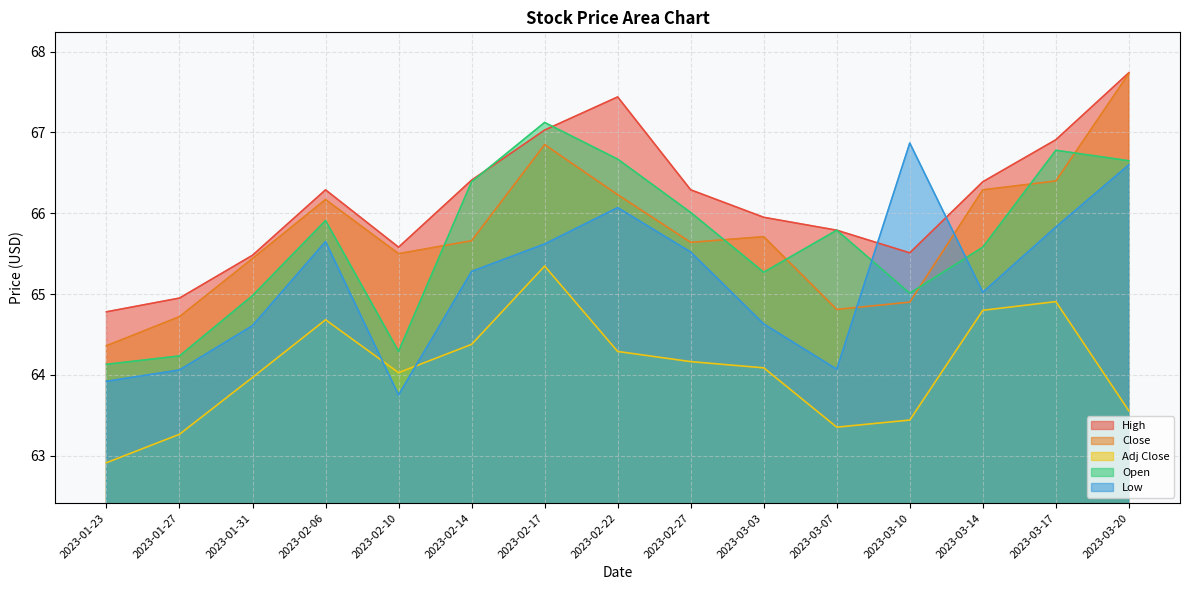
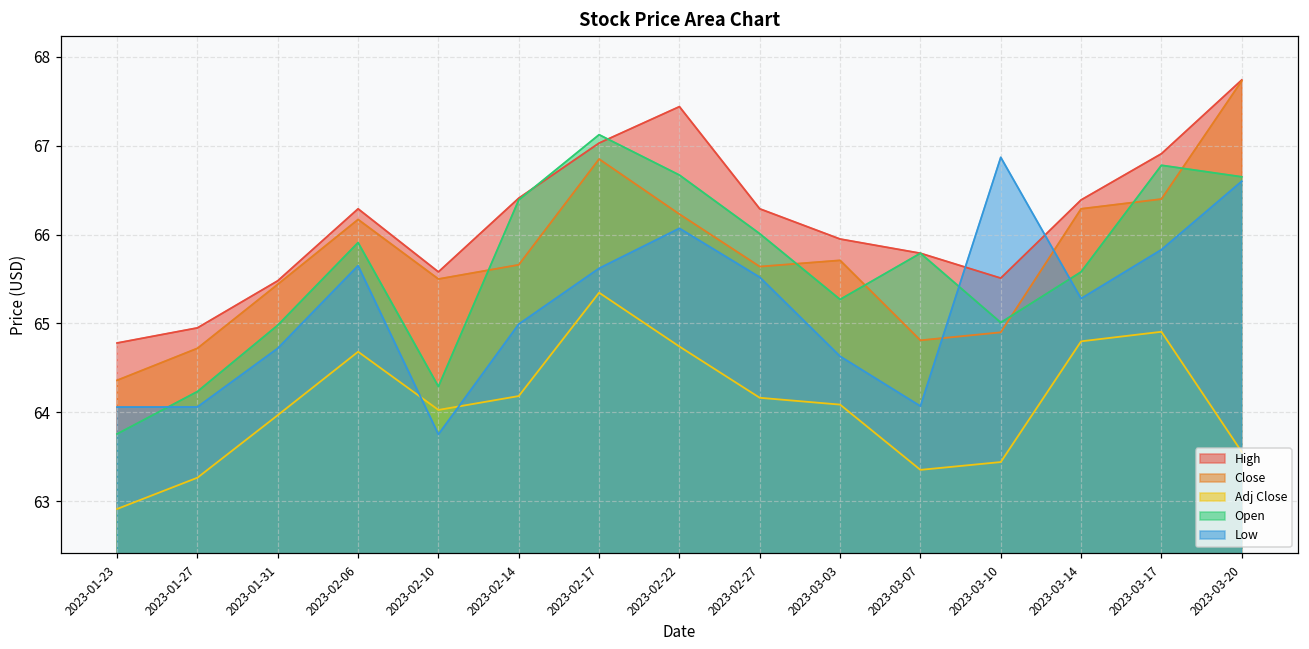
  {
    "Adj Close": {
      "2023-01-23": 62.9,
      "2023-01-27": 63.3,
      "2023-01-31": 64.0,
      "2023-02-06": 64.7,
      "2023-02-10": 64.0,
-     "2023-02-14": 64.4,
+     "2023-02-14": 64.2,
      "2023-02-17": 65.3,
-     "2023-02-22": 64.3,
+     "2023-02-22": 64.7,
      "2023-02-27": 64.2,
      "2023-03-03": 64.1,
      "2023-03-07": 63.4,
      "2023-03-10": 63.4,
      "2023-03-14": 64.8,
      "2023-03-17": 64.9,
      "2023-03-20": 63.6
    },
    "Open": {
-     "2023-01-23": 64.1,
+     "2023-01-23": 63.8,
      "2023-01-27": 64.2,
      "2023-01-31": 65.0,
      "2023-02-06": 65.9,
      "2023-02-10": 64.3,
      "2023-02-17": 67.1,
      "2023-02-22": 66.7,
      "2023-02-27": 66.0,
      "2023-03-03": 65.3,
      "2023-03-10": 65.0,
      "2023-03-14": 65.6,
      "2023-03-17": 66.8,
      "2023-03-20": 66.7
    },
    "Low": {
-     "2023-01-23": 63.9,
+     "2023-01-23": 64.1,
      "2023-01-27": 64.1,
-     "2023-01-31": 64.6,
+     "2023-01-31": 64.7,
      "2023-02-06": 65.7,
      "2023-02-10": 63.8,
-     "2023-02-14": 65.3,
+     "2023-02-14": 65.0,
      "2023-02-17": 65.6,
      "2023-02-22": 66.1,
      "2023-02-27": 65.5,
      "2023-03-03": 64.6,
      "2023-03-07": 64.1,
      "2023-03-10": 66.9,
-     "2023-03-14": 65.0,
+     "2023-03-14": 65.3,
      "2023-03-17": 65.8,
      "2023-03-20": 66.6
    }
  }
